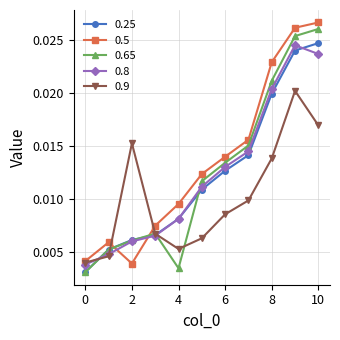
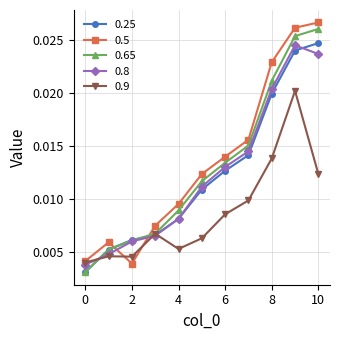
  {
    "0.25": {
      "6": 0.0126,
      "8": 0.0199,
      "10": 0.0247
    },
    "0.5": {
      "2": 0.0039,
      "4": 0.0095,
      "6": 0.0140,
      "8": 0.0229,
      "10": 0.0266
    },
    "0.65": {
-     "4": 0.0034,
+     "4": 0.0089,
      "6": 0.0134,
      "8": 0.0211,
      "10": 0.0260
    },
    "0.8": {
      "6": 0.0130,
      "8": 0.0203,
      "10": 0.0237
    },
    "0.9": {
-     "2": 0.0152,
+     "2": 0.0045,
      "4": 0.0053,
      "6": 0.0085,
      "8": 0.0138,
-     "10": 0.0169
+     "10": 0.0123
    }
  }
